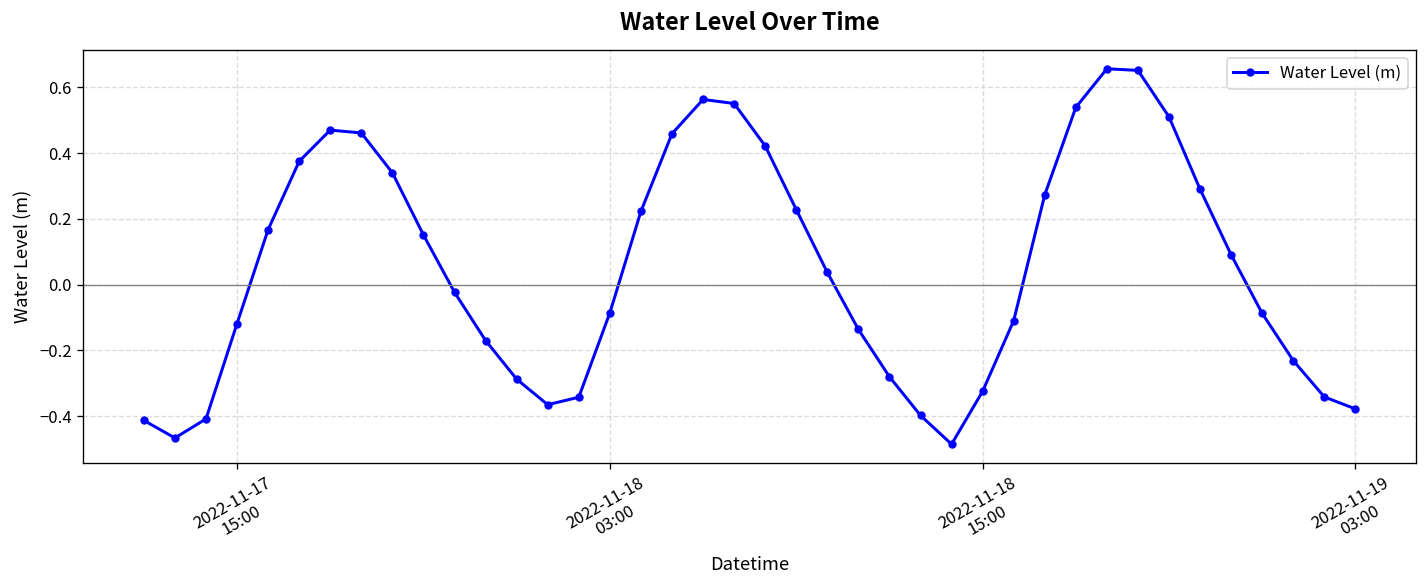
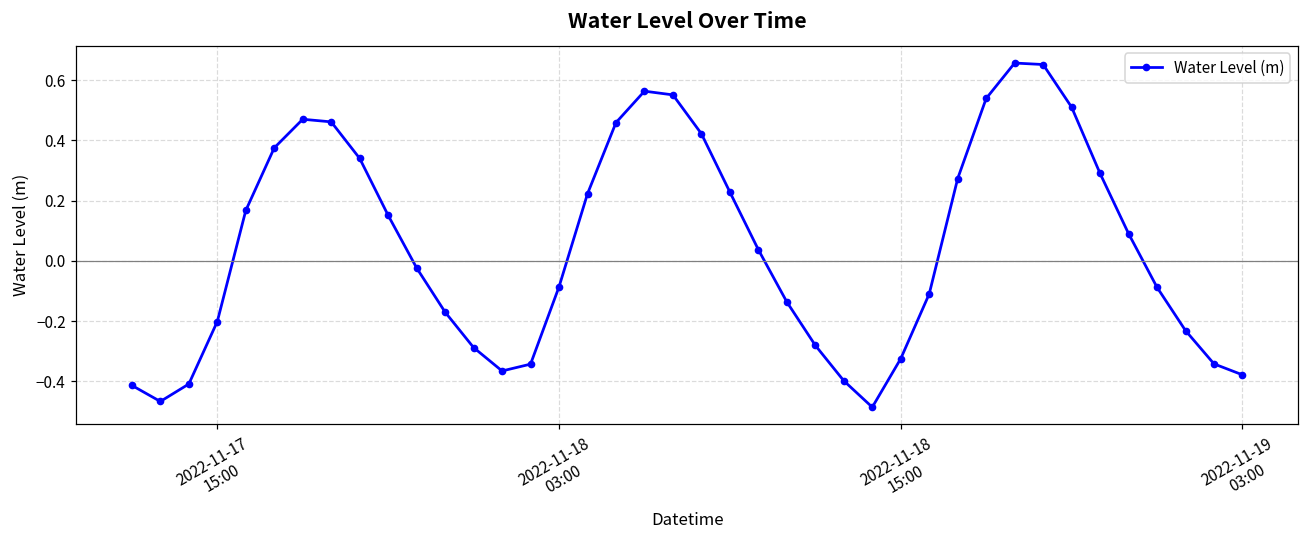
  {
-   "2022-11-17 15:00": -0.12,
+   "2022-11-17 15:00": -0.20,
    "2022-11-18 03:00": -0.09,
    "2022-11-18 15:00": -0.32,
    "2022-11-19 03:00": -0.38
  }
